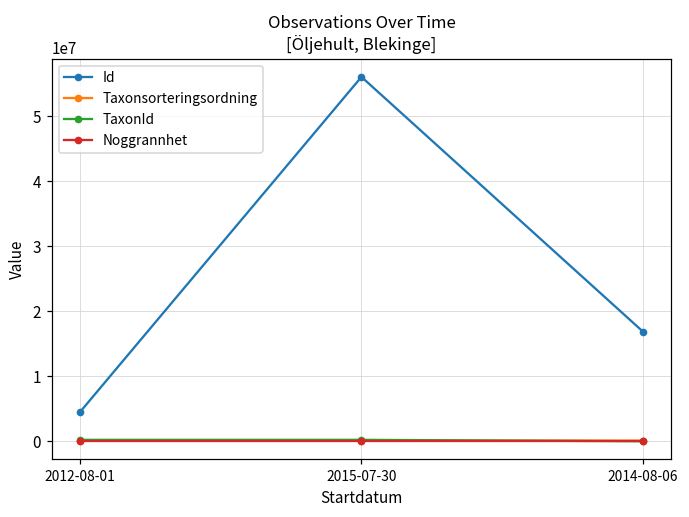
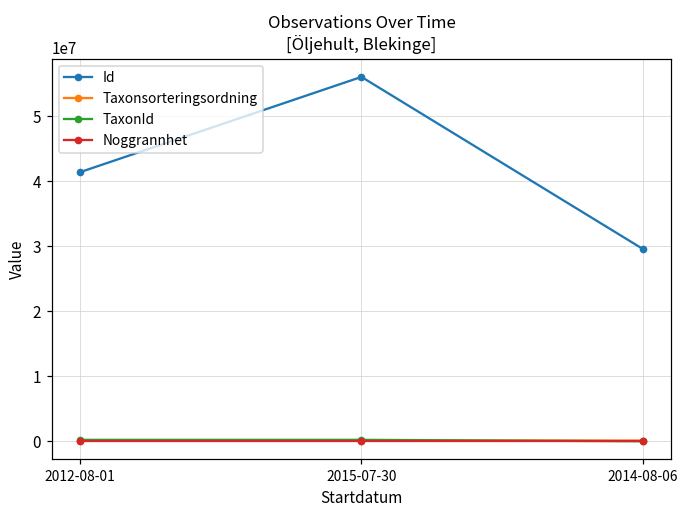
  {
    "Id": {
-     "2012-08-01": 4000000,
+     "2012-08-01": 41000000,
      "2015-07-30": 56000000,
-     "2014-08-06": 17000000
+     "2014-08-06": 30000000
    }
  }
